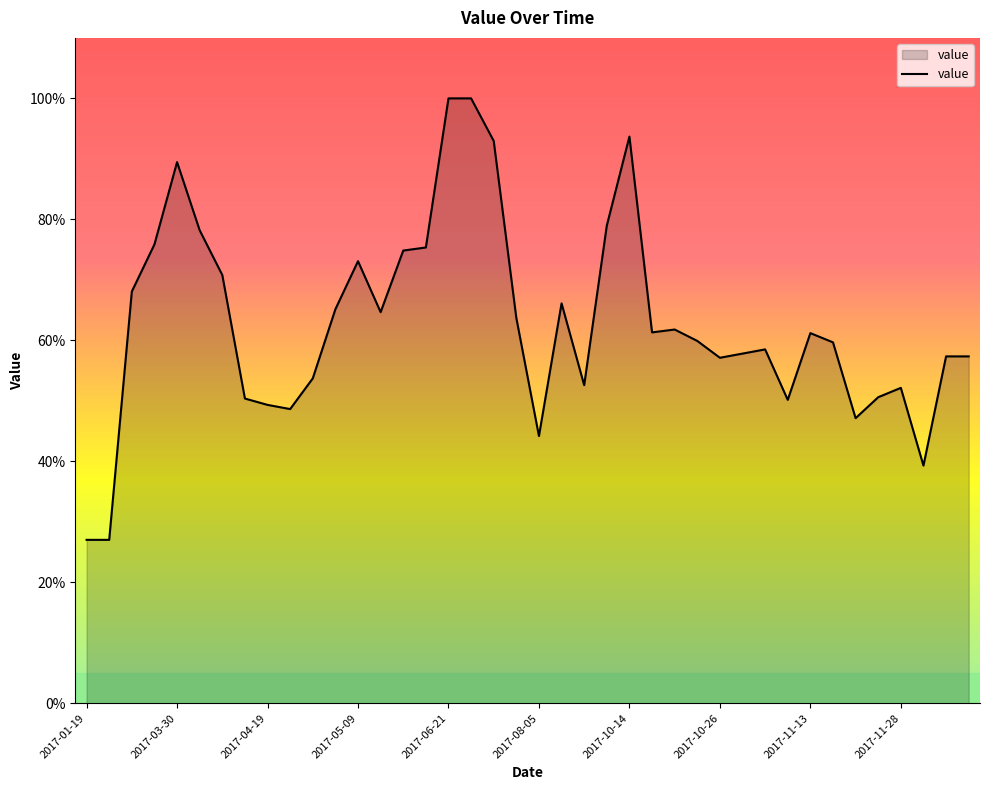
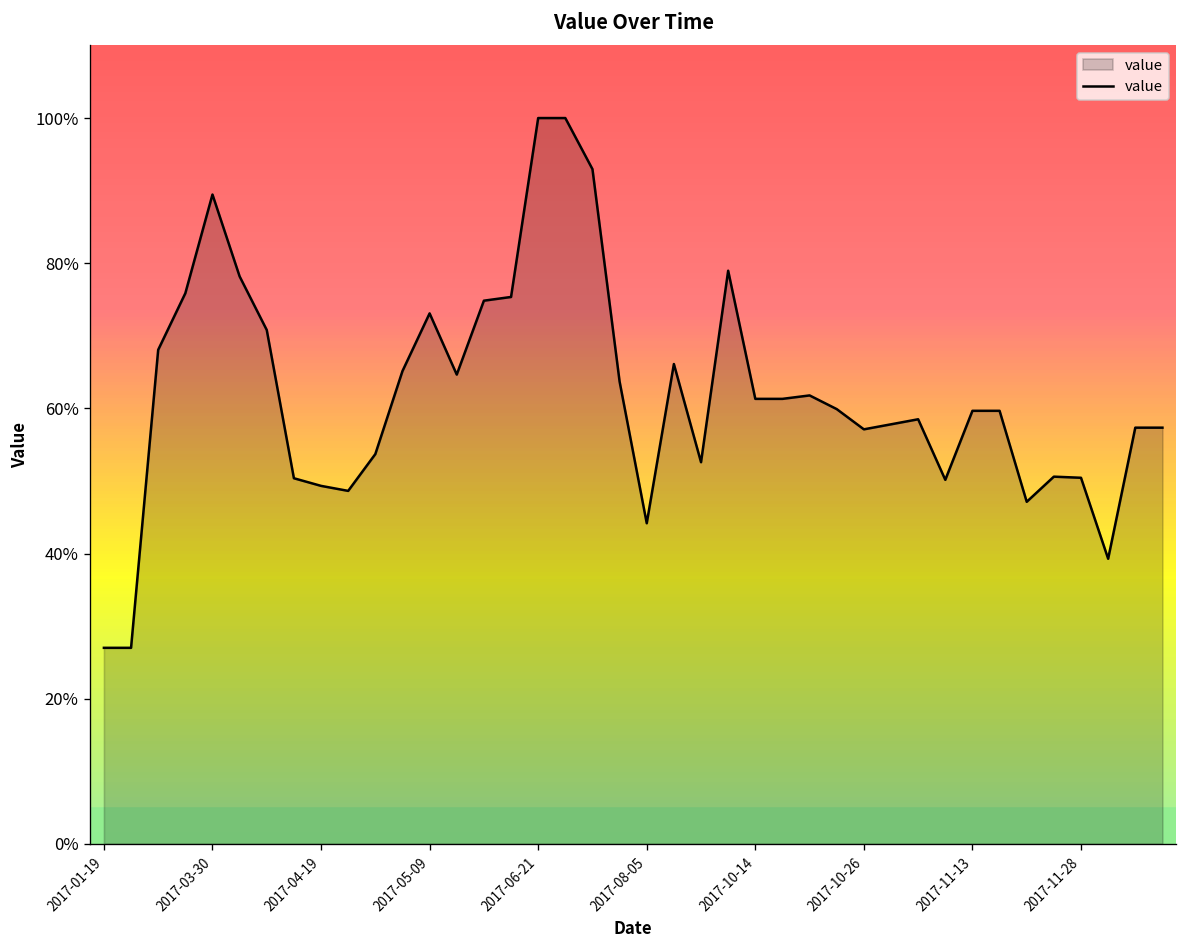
  {
    "2017-01-19": "27%",
    "2017-03-30": "89%",
    "2017-04-19": "49%",
    "2017-05-09": "73%",
    "2017-06-21": "100%",
    "2017-08-05": "44%",
-   "2017-10-14": "94%",
+   "2017-10-14": "61%",
    "2017-10-26": "57%",
-   "2017-11-13": "61%",
-   "2017-11-28": "52%"
+   "2017-11-13": "60%",
+   "2017-11-28": "50%"
  }
